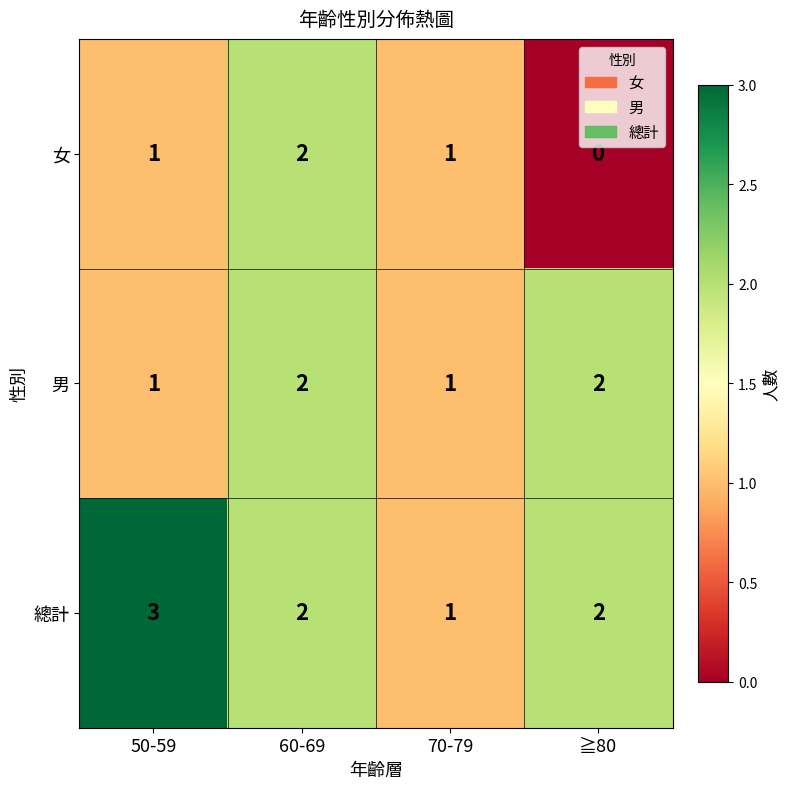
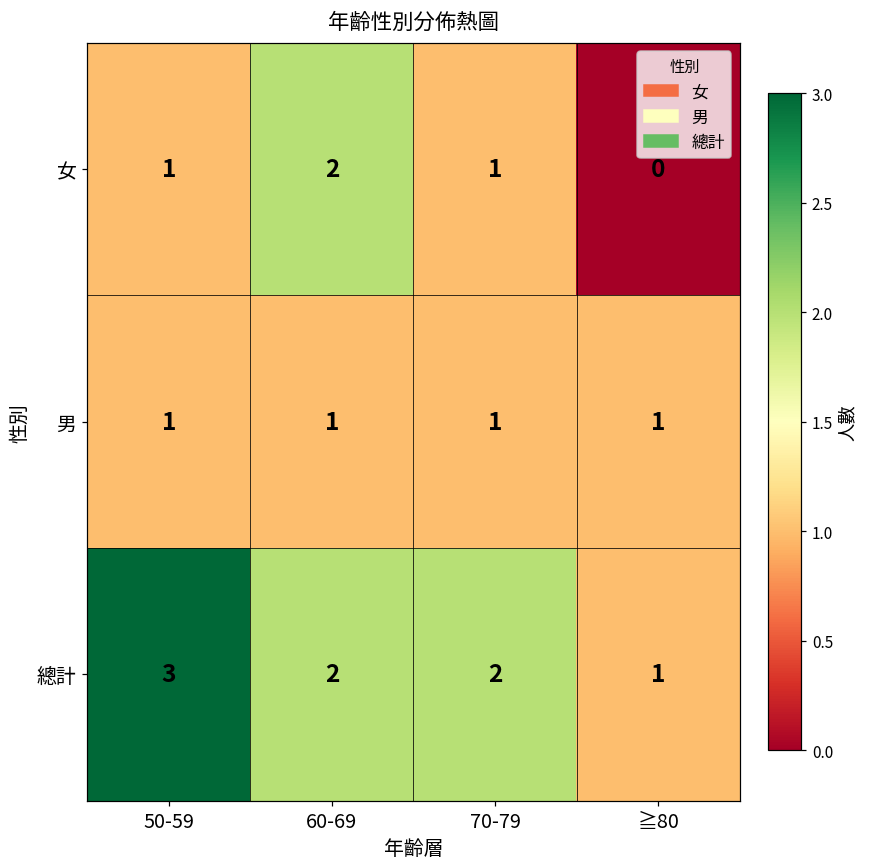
  {
    "女": {
      "50-59": 1,
      "60-69": 2,
      "70-79": 1
    },
    "男": {
      "50-59": 1,
-     "60-69": 2,
+     "60-69": 1,
      "70-79": 1,
-     "≧80": 2
+     "≧80": 1
    },
    "總計": {
      "50-59": 3,
      "60-69": 2,
-     "70-79": 1,
-     "≧80": 2
+     "70-79": 2,
+     "≧80": 1
    }
  }
